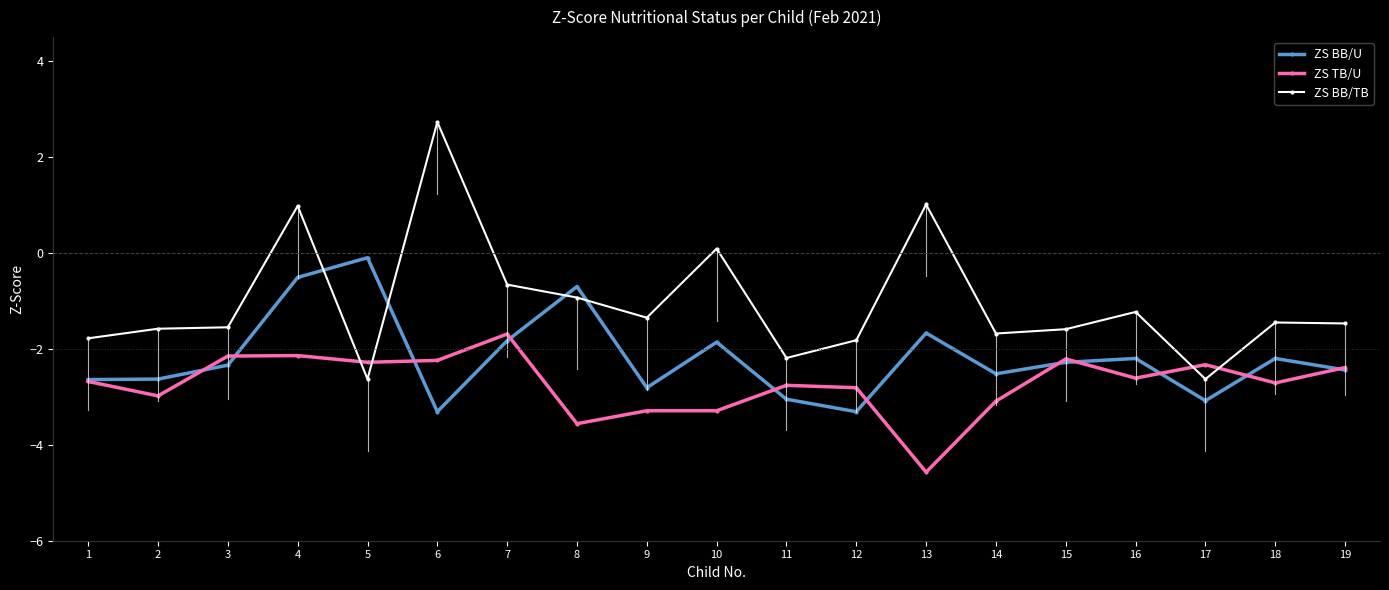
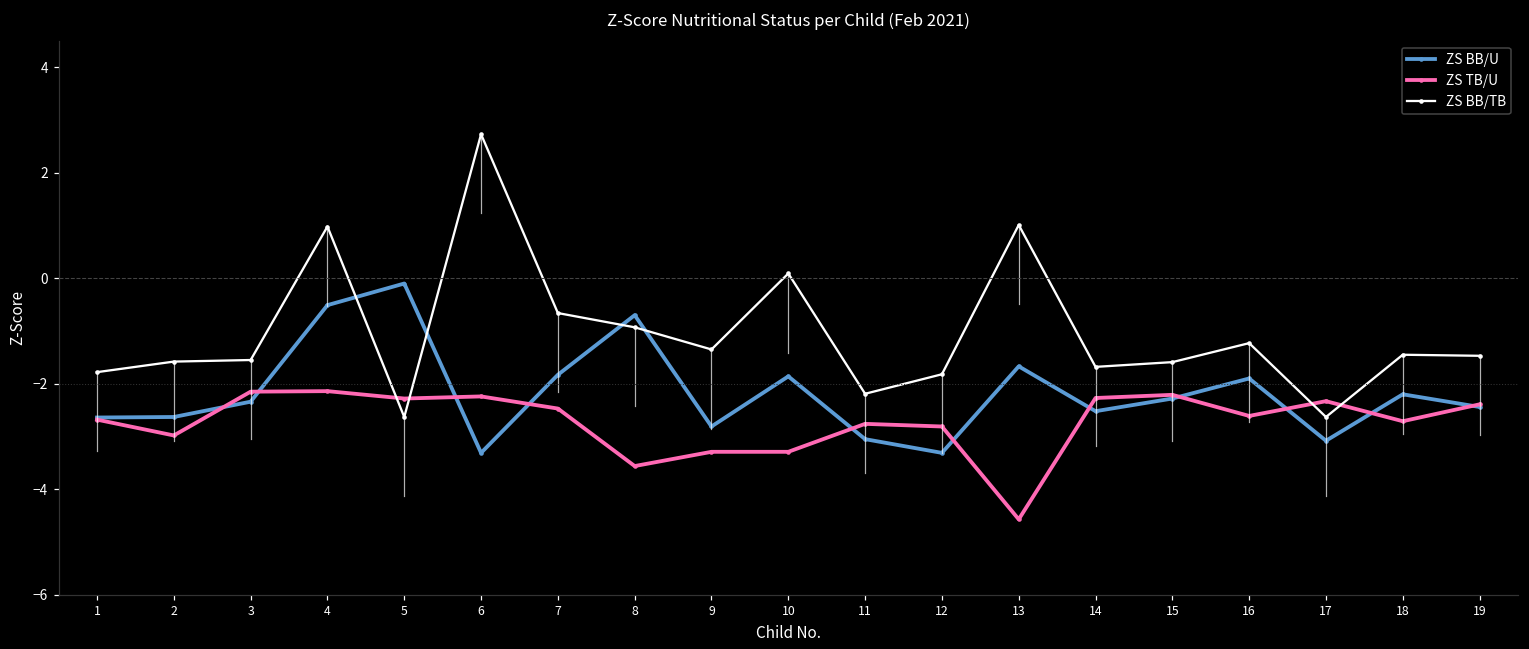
  {
    "ZS BB/U": {
      "2": -2.6,
      "3": -2.3,
      "5": -0.1,
      "6": -3.3,
      "7": -1.8,
      "8": -0.7,
      "10": -1.9,
      "11": -3.1,
      "13": -1.7,
      "14": -2.5,
      "15": -2.3,
-     "16": -2.2,
+     "16": -1.9,
      "17": -3.1,
      "18": -2.2
    },
    "ZS TB/U": {
      "2": -3.0,
      "3": -2.2,
      "4": -2.1,
      "5": -2.3,
      "6": -2.2,
-     "7": -1.7,
+     "7": -2.5,
      "8": -3.6,
      "9": -3.3,
      "10": -3.3,
      "11": -2.8,
      "12": -2.8,
      "13": -4.6,
-     "14": -3.1,
+     "14": -2.3,
      "15": -2.2,
      "16": -2.6,
      "17": -2.3,
      "18": -2.7
    }
  }
